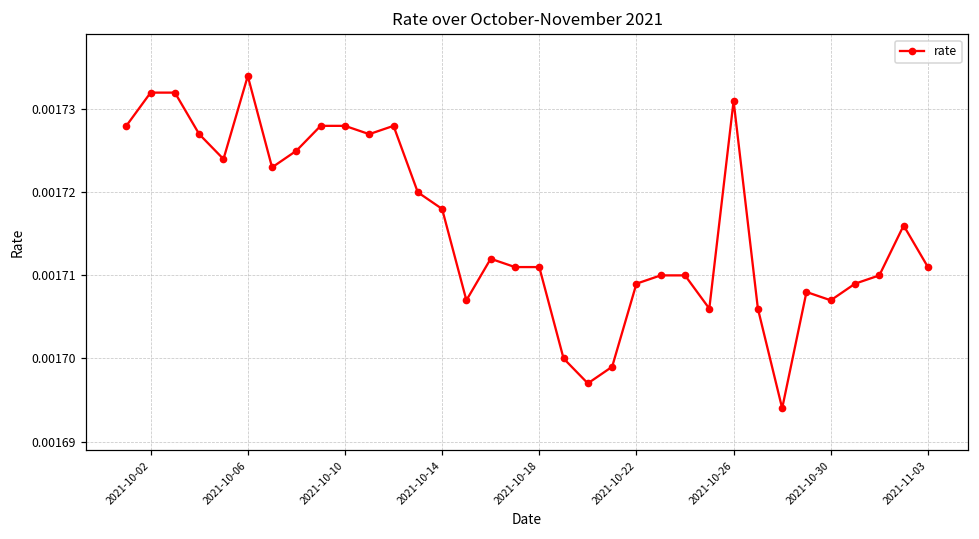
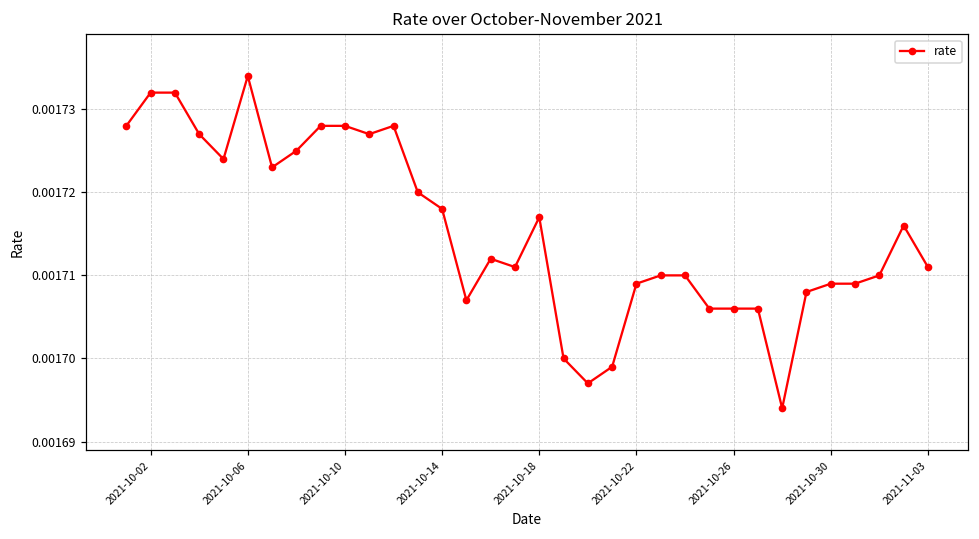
  {
    "2021-10-02": 0.001732,
    "2021-10-06": 0.001734,
    "2021-10-10": 0.001728,
    "2021-10-14": 0.001718,
-   "2021-10-18": 0.001711,
+   "2021-10-18": 0.001717,
    "2021-10-22": 0.001709,
-   "2021-10-26": 0.001731,
-   "2021-10-30": 0.001707,
+   "2021-10-26": 0.001706,
+   "2021-10-30": 0.001709,
    "2021-11-03": 0.001711
  }
